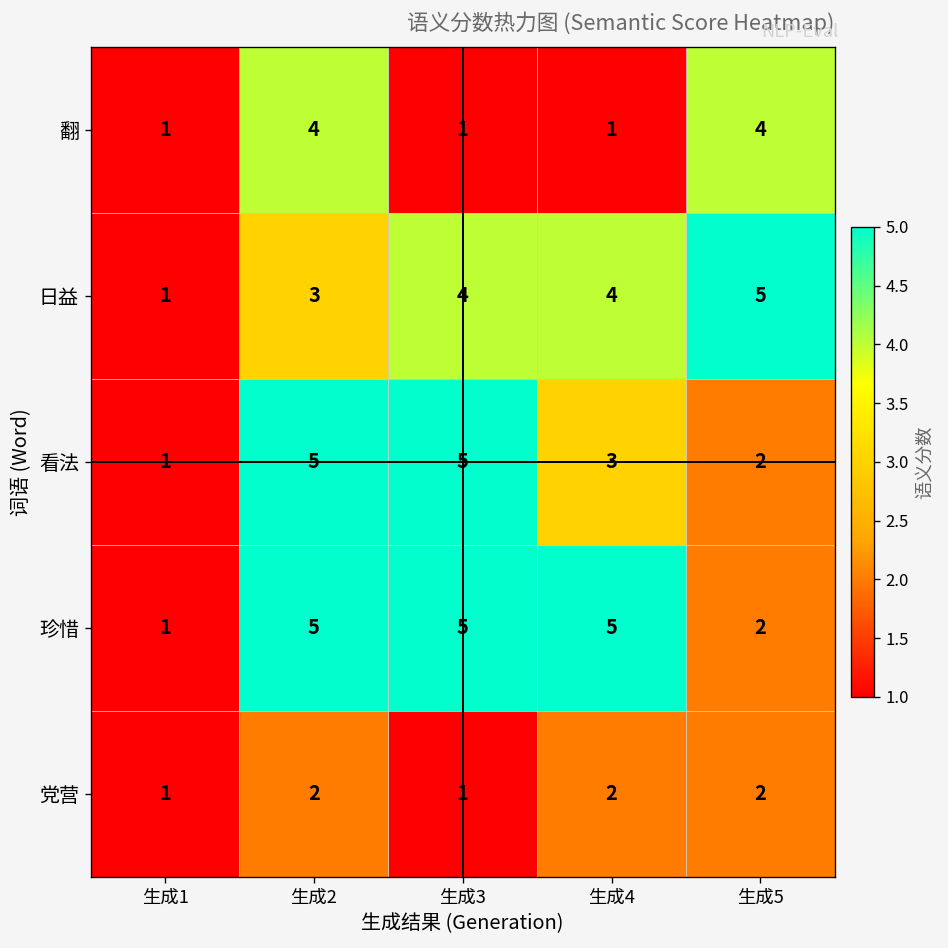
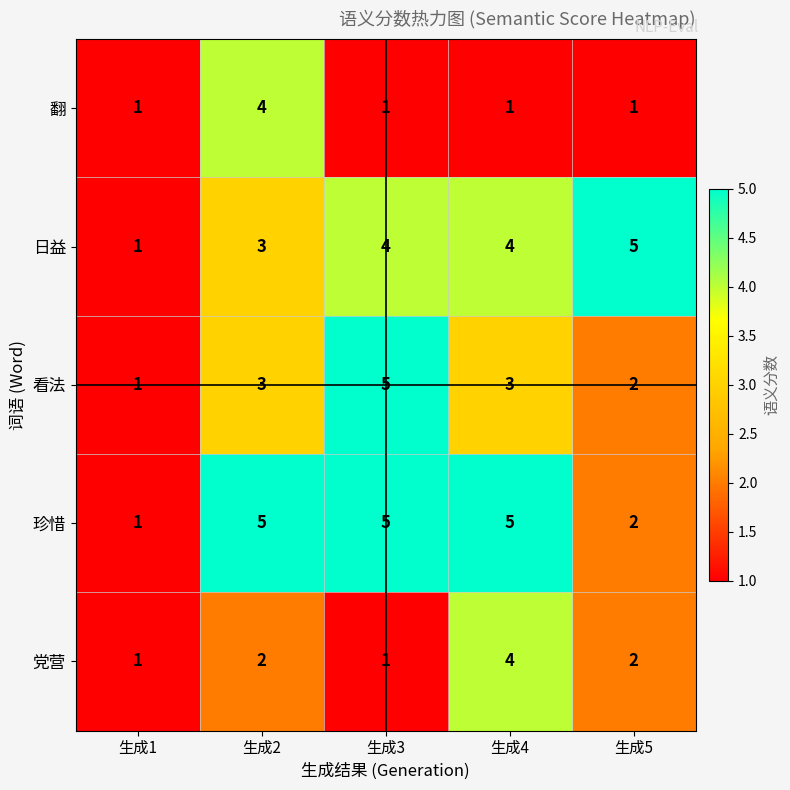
  {
    "翻": {
      "生成1": 1,
      "生成2": 4,
      "生成3": 1,
      "生成4": 1,
-     "生成5": 4
+     "生成5": 1
    },
    "日益": {
      "生成1": 1,
      "生成2": 3,
      "生成3": 4,
      "生成4": 4,
      "生成5": 5
    },
    "看法": {
      "生成1": 1,
-     "生成2": 5,
+     "生成2": 3,
      "生成3": 5,
      "生成4": 3,
      "生成5": 2
    },
    "珍惜": {
      "生成1": 1,
      "生成2": 5,
      "生成3": 5,
      "生成4": 5,
      "生成5": 2
    },
    "党营": {
      "生成1": 1,
      "生成2": 2,
      "生成3": 1,
-     "生成4": 2,
+     "生成4": 4,
      "生成5": 2
    }
  }
